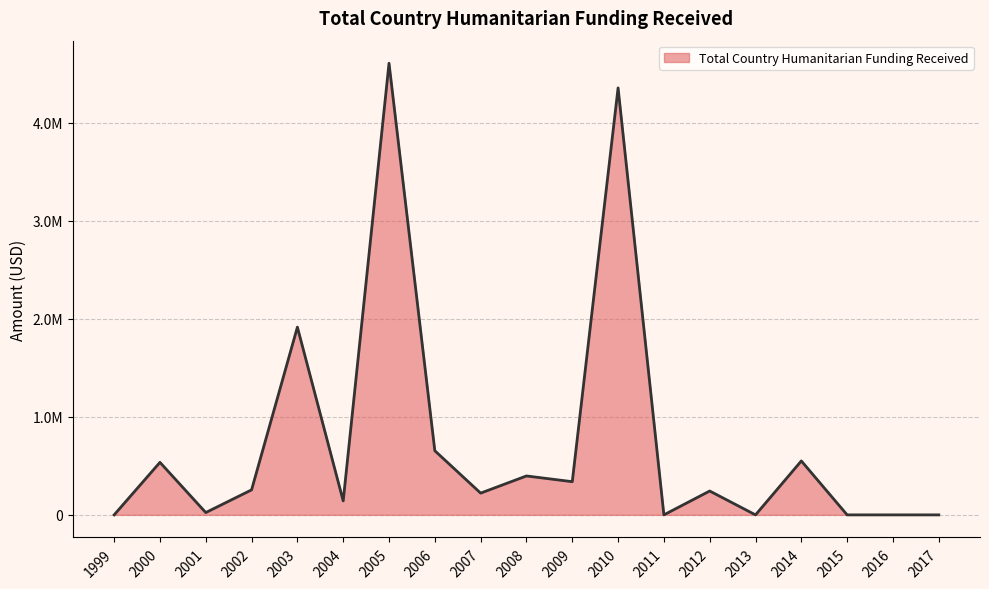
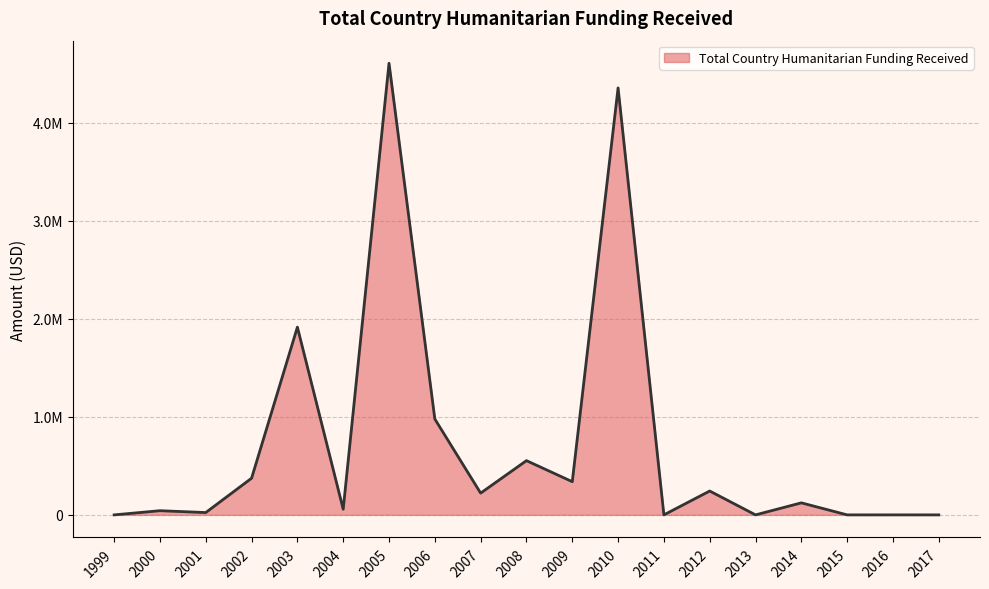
  {
    "1999": 0,
-   "2000": 500000,
+   "2000": 0,
    "2001": 0,
-   "2002": 300000,
+   "2002": 400000,
    "2003": 1900000,
-   "2004": 140000,
+   "2004": 60000,
    "2005": 4600000,
-   "2006": 700000,
+   "2006": 1000000,
    "2007": 200000,
-   "2008": 400000,
+   "2008": 600000,
    "2009": 300000,
    "2010": 4400000,
    "2011": 0,
    "2012": 200000,
    "2013": 0,
-   "2014": 600000,
+   "2014": 100000,
    "2015": 0,
    "2016": 0,
    "2017": 0
  }
